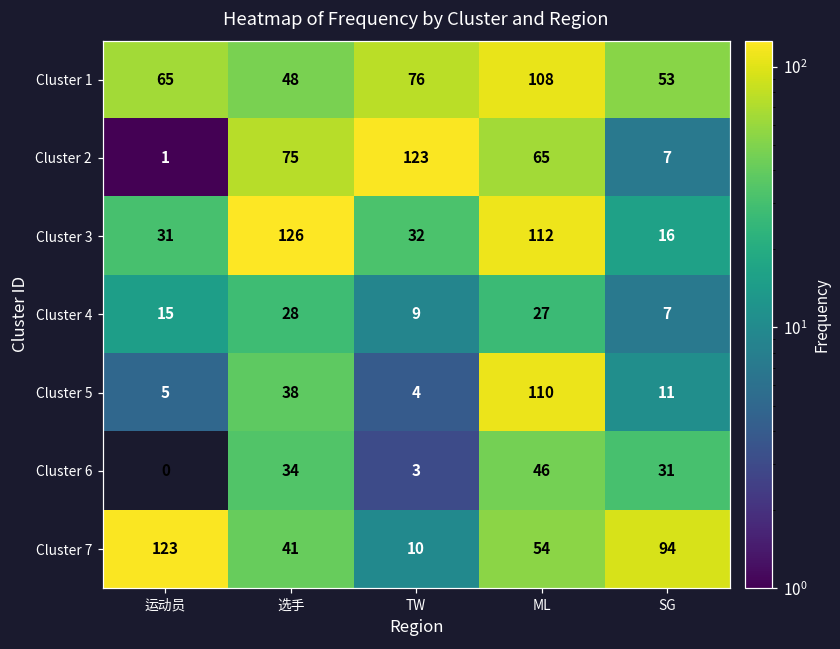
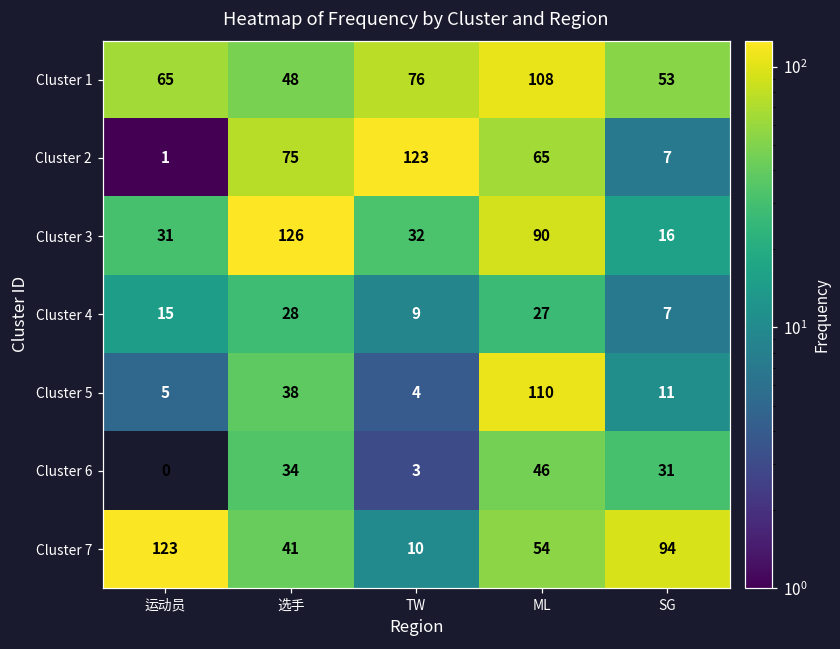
  {
    "Cluster 1": {
      "运动员": 65,
      "选手": 48,
      "TW": 76,
      "ML": 108,
      "SG": 53
    },
    "Cluster 2": {
      "运动员": 1,
      "选手": 75,
      "TW": 123,
      "ML": 65,
      "SG": 7
    },
    "Cluster 3": {
      "运动员": 31,
      "选手": 126,
      "TW": 32,
-     "ML": 112,
+     "ML": 90,
      "SG": 16
    },
    "Cluster 4": {
      "运动员": 15,
      "选手": 28,
      "TW": 9,
      "ML": 27,
      "SG": 7
    },
    "Cluster 5": {
      "运动员": 5,
      "选手": 38,
      "TW": 4,
      "ML": 110,
      "SG": 11
    },
    "Cluster 6": {
      "选手": 34,
      "TW": 3,
      "ML": 46,
      "SG": 31
    },
    "Cluster 7": {
      "运动员": 123,
      "选手": 41,
      "TW": 10,
      "ML": 54,
      "SG": 94
    }
  }
